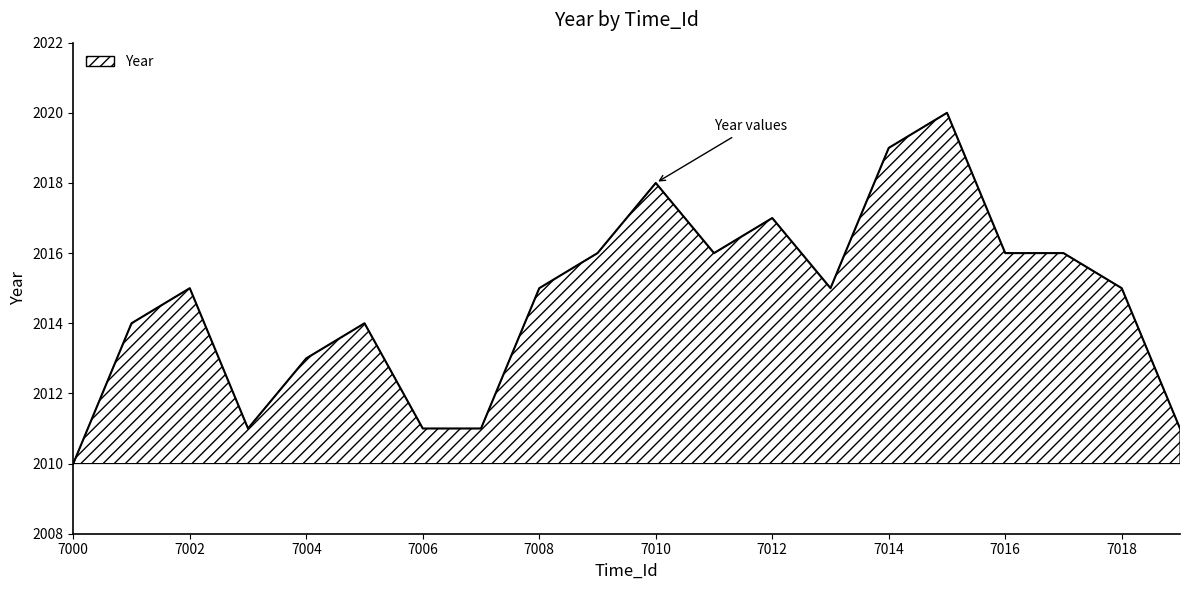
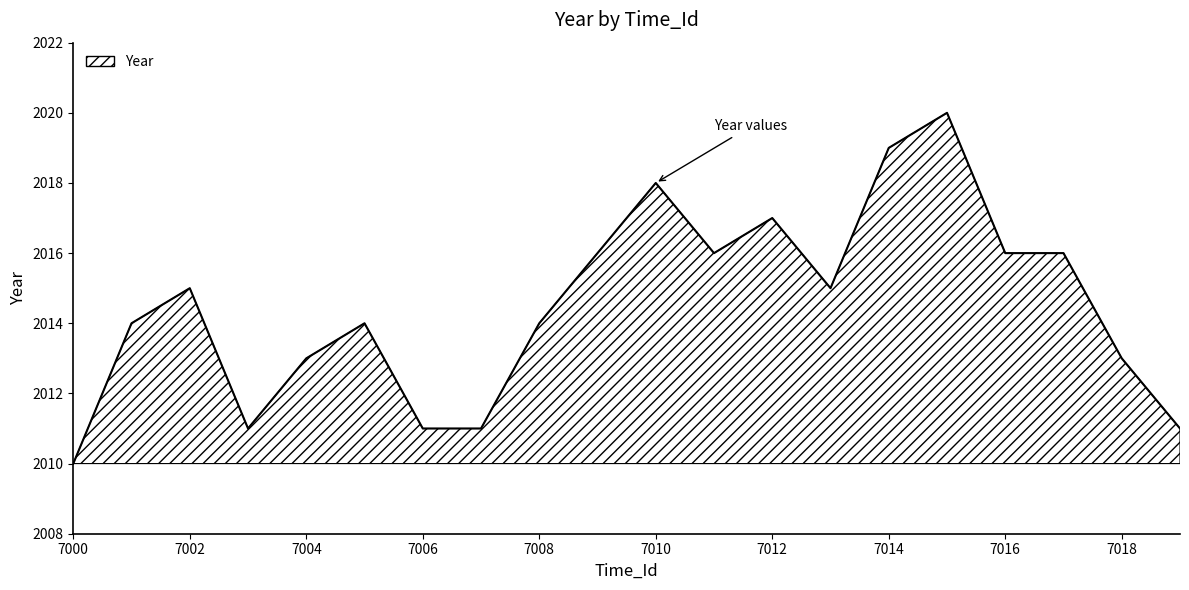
  {
    "7000": 2010,
    "7002": 2015,
    "7004": 2013,
    "7006": 2011,
-   "7008": 2015,
+   "7008": 2014,
    "7010": 2018,
    "7012": 2017,
    "7014": 2019,
    "7016": 2016,
-   "7018": 2015
+   "7018": 2013
  }
